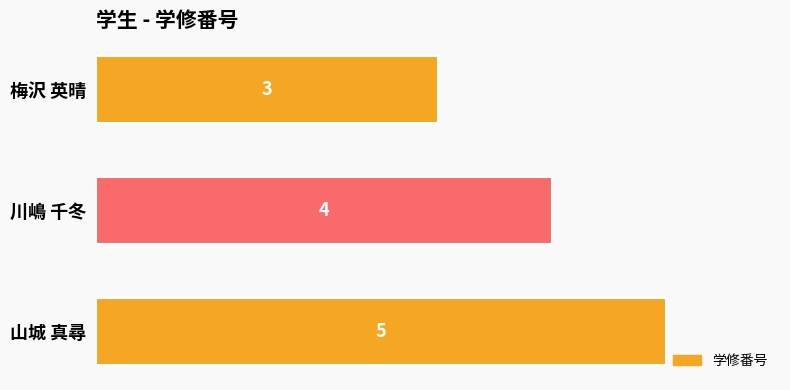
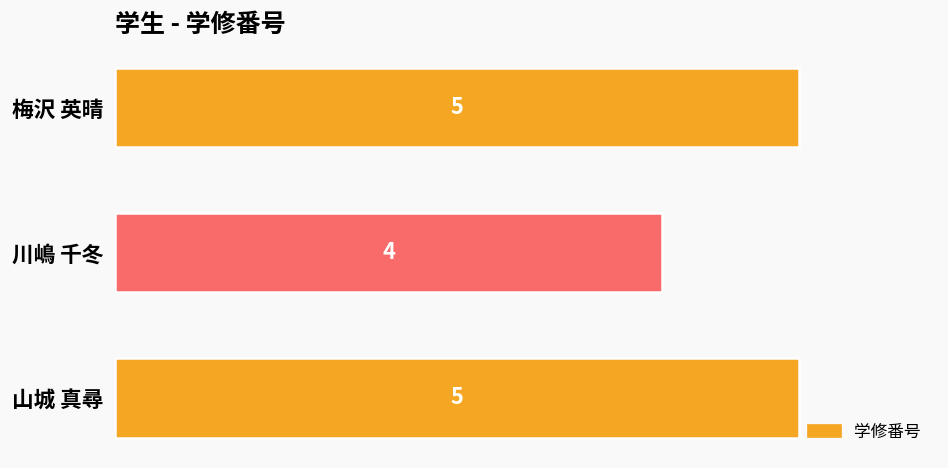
  {
-   "梅沢 英晴": 3,
+   "梅沢 英晴": 5,
    "川嶋 千冬": 4,
    "山城 真尋": 5
  }
